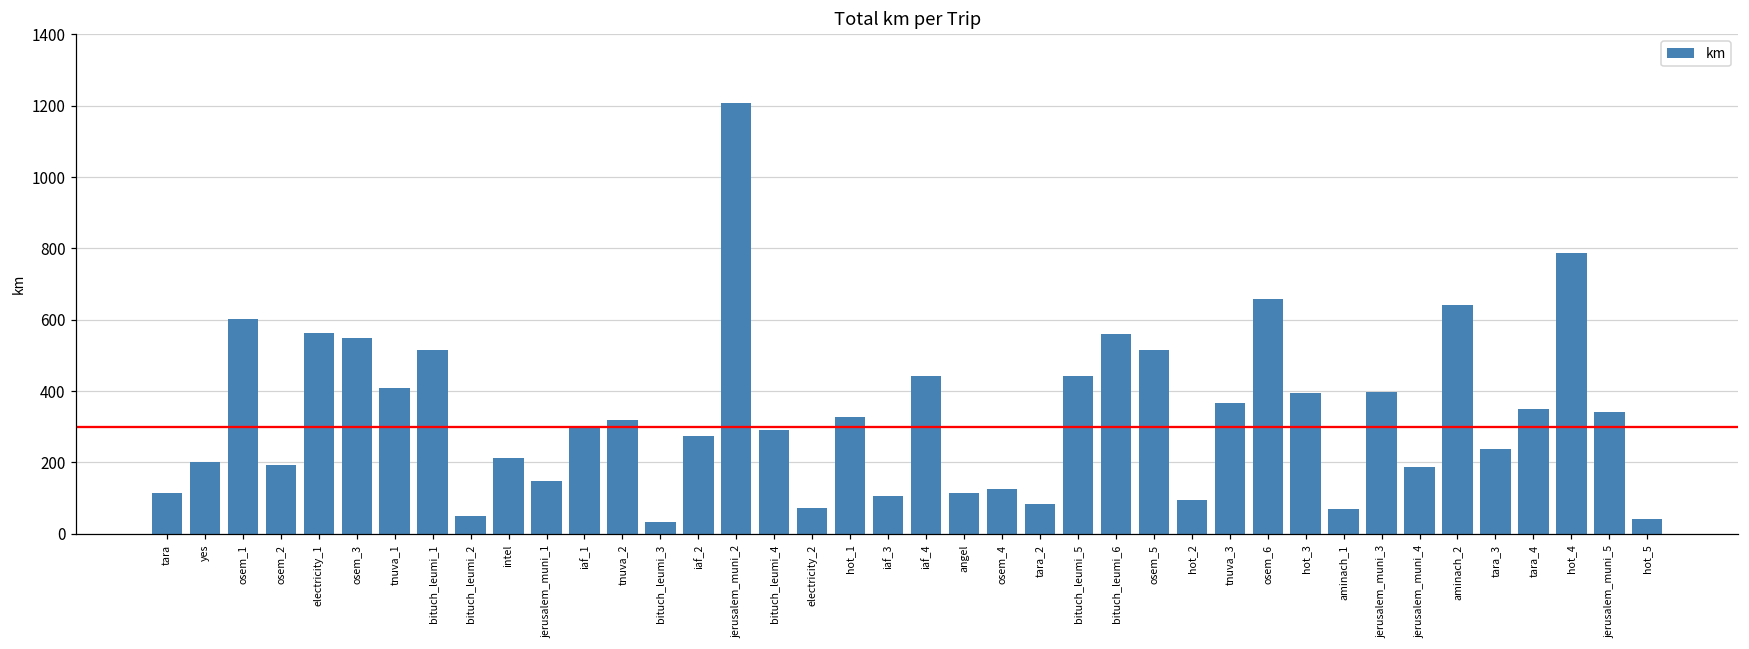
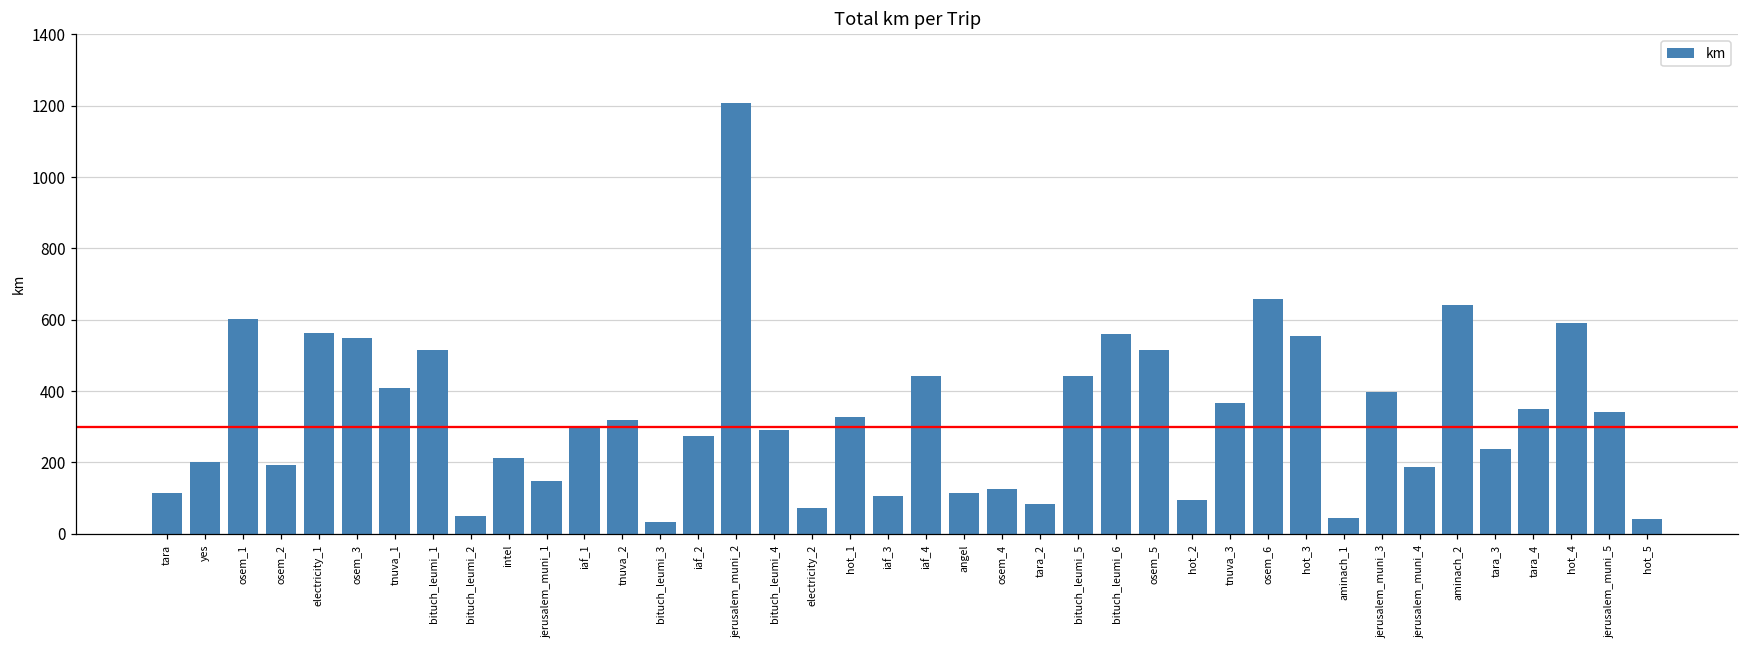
  {
    "tara": 110,
    "yes": 200,
    "osem_1": 600,
    "osem_2": 190,
    "electricity_1": 560,
    "osem_3": 550,
    "tnuva_1": 410,
    "bituch_leumi_1": 520,
    "bituch_leumi_2": 50,
    "intel": 210,
    "jerusalem_muni_1": 150,
    "iaf_1": 300,
    "tnuva_2": 320,
    "bituch_leumi_3": 30,
    "iaf_2": 270,
    "jerusalem_muni_2": 1210,
    "bituch_leumi_4": 290,
    "electricity_2": 70,
    "hot_1": 330,
    "iaf_3": 110,
    "iaf_4": 440,
    "angel": 110,
    "osem_4": 120,
    "tara_2": 80,
    "bituch_leumi_5": 440,
    "bituch_leumi_6": 560,
    "osem_5": 520,
    "hot_2": 90,
    "tnuva_3": 370,
    "osem_6": 660,
-   "hot_3": 400,
-   "aminach_1": 70,
+   "hot_3": 560,
+   "aminach_1": 40,
    "jerusalem_muni_3": 400,
    "jerusalem_muni_4": 190,
    "aminach_2": 640,
    "tara_3": 240,
    "tara_4": 350,
-   "hot_4": 790,
+   "hot_4": 590,
    "jerusalem_muni_5": 340,
    "hot_5": 40
  }
